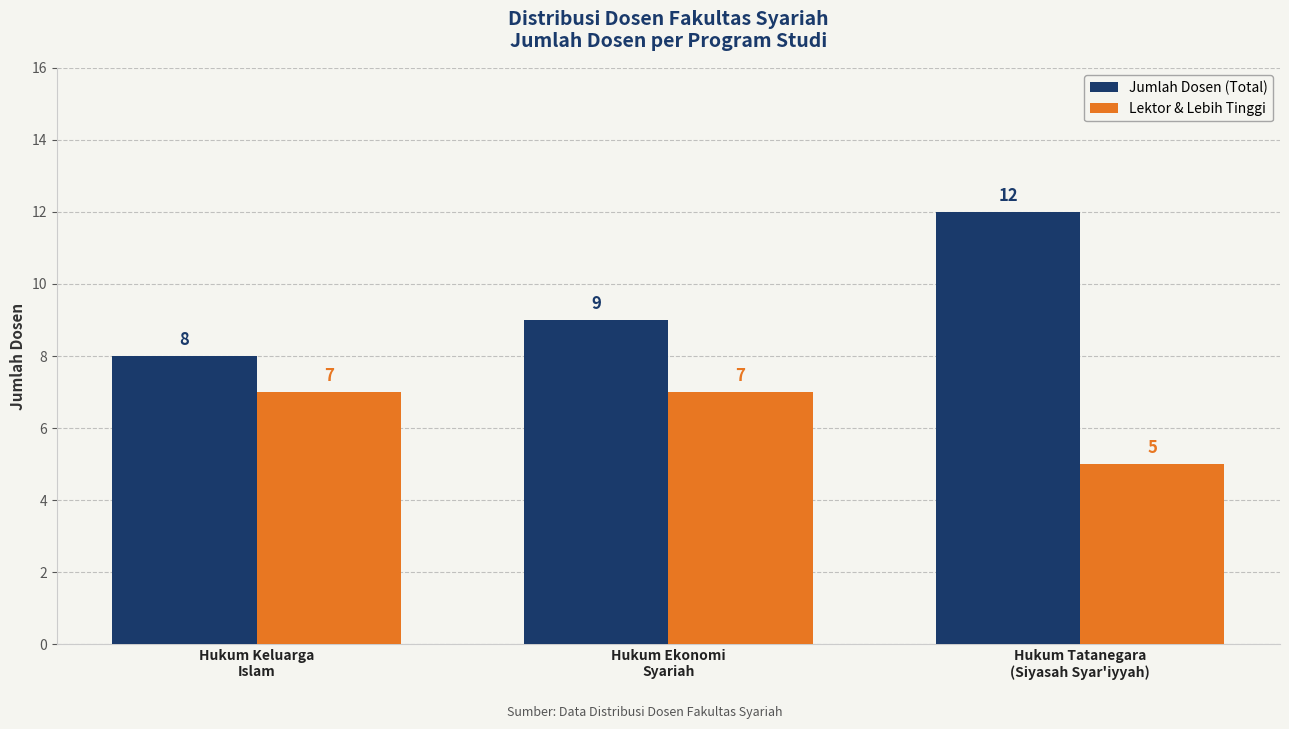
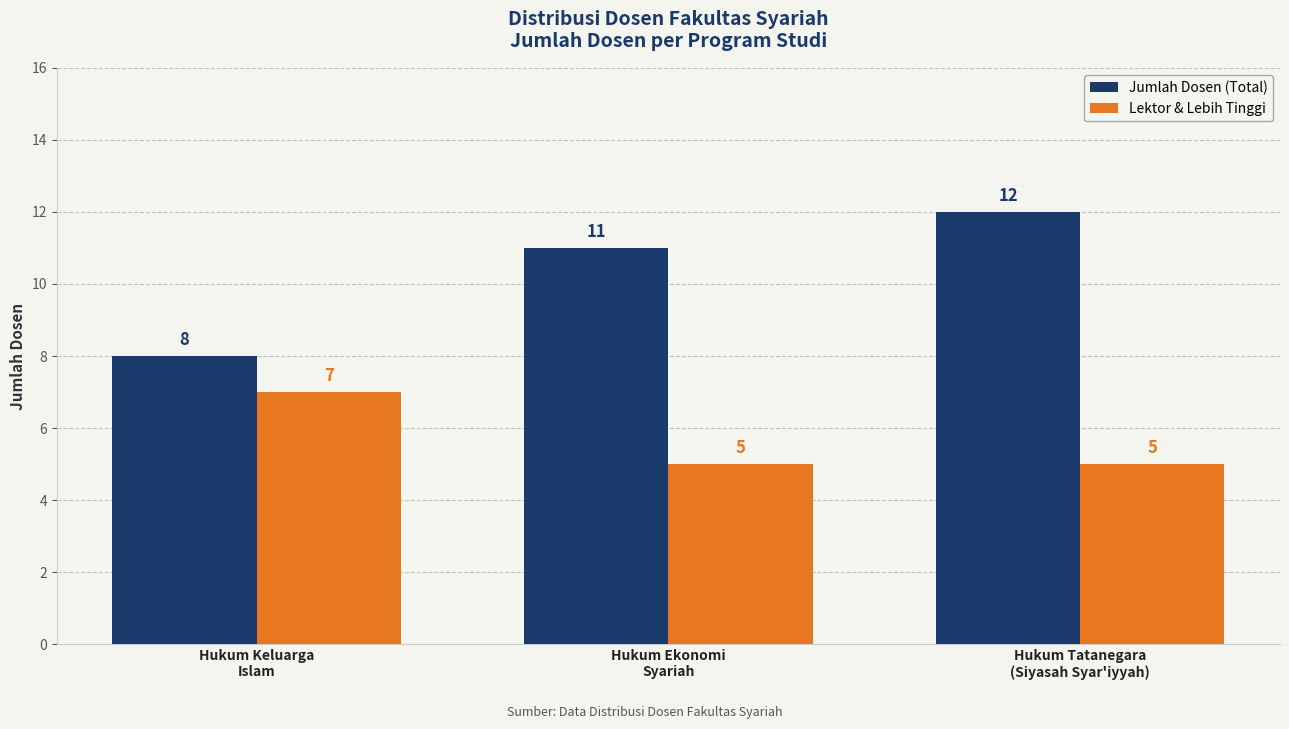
  {
    "Jumlah Dosen (Total)": {
      "Hukum Keluarga Islam": 8,
-     "Hukum Ekonomi Syariah": 9,
+     "Hukum Ekonomi Syariah": 11,
      "Hukum Tatanegara (Siyasah Syar'iyyah)": 12
    },
    "Lektor & Lebih Tinggi": {
      "Hukum Keluarga Islam": 7,
-     "Hukum Ekonomi Syariah": 7,
+     "Hukum Ekonomi Syariah": 5,
      "Hukum Tatanegara (Siyasah Syar'iyyah)": 5
    }
  }
